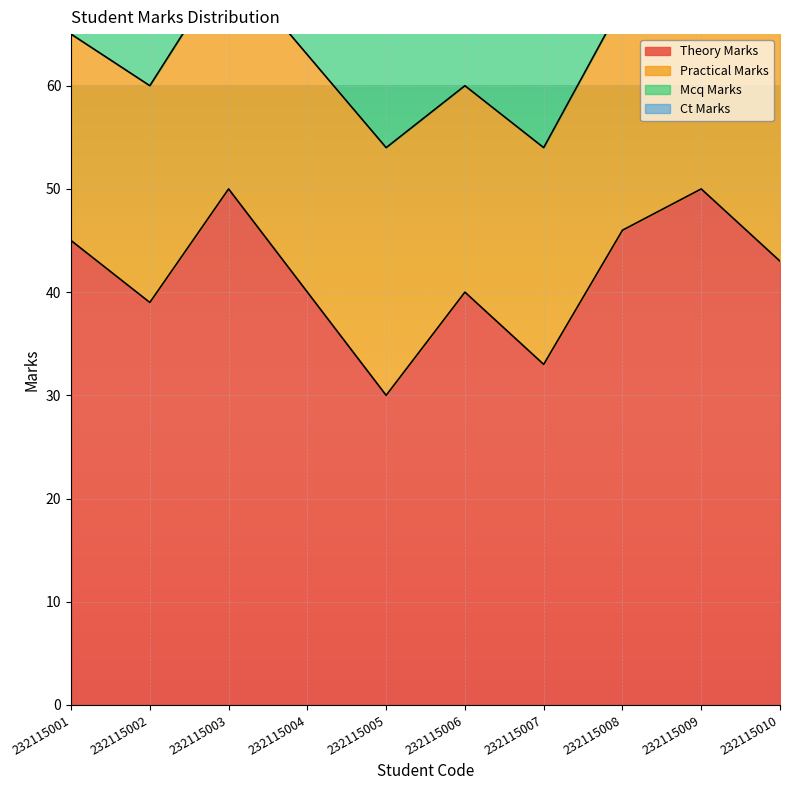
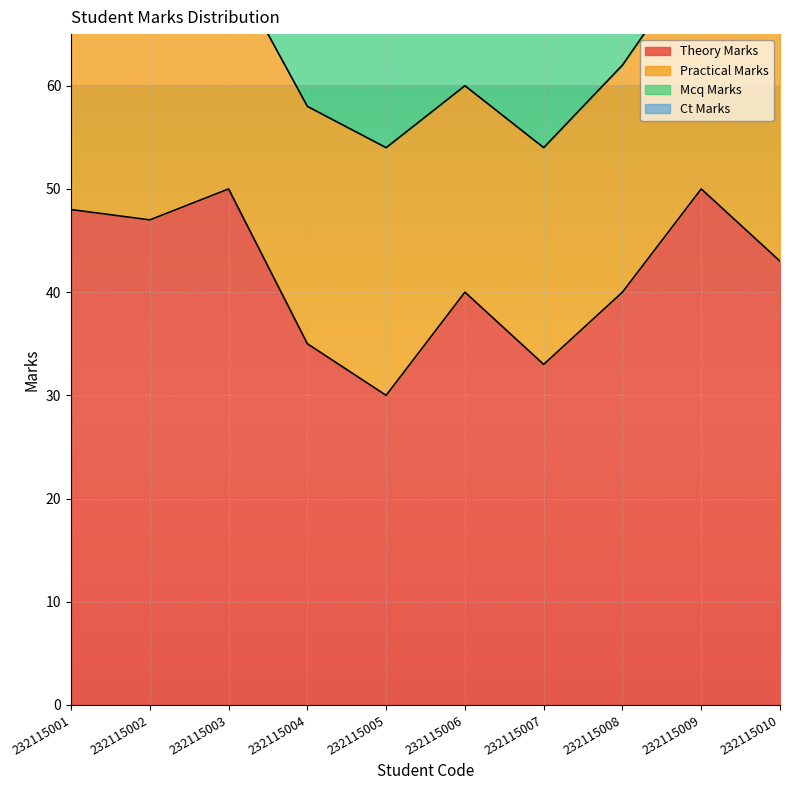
  {
    "Theory Marks": {
-     "232115001": 45,
-     "232115002": 39,
+     "232115001": 48,
+     "232115002": 47,
      "232115003": 50,
-     "232115004": 40,
+     "232115004": 35,
      "232115005": 30,
      "232115006": 40,
      "232115007": 33,
-     "232115008": 46,
+     "232115008": 40,
      "232115009": 50,
      "232115010": 43
    },
    "Practical Marks": {
      "232115004": 23,
      "232115005": 24,
      "232115006": 20,
      "232115007": 21
    }
  }
